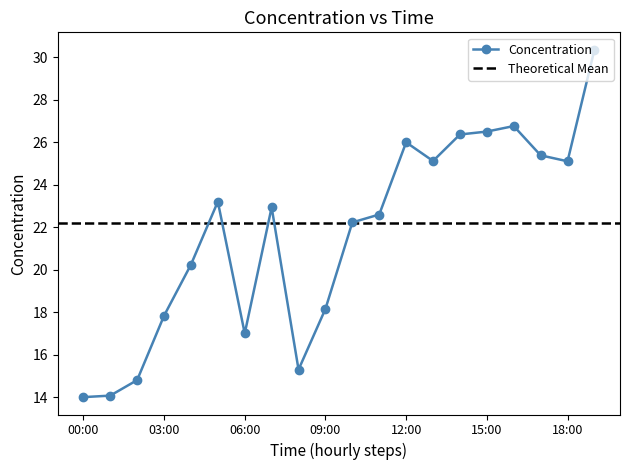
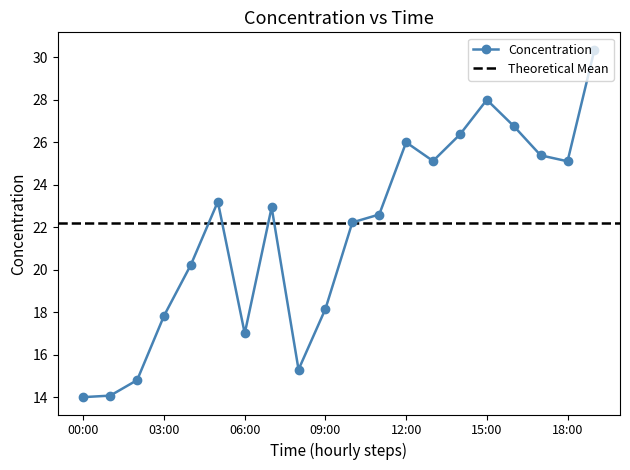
  {
    "00:00": 14.0,
    "03:00": 17.8,
    "06:00": 17.0,
    "09:00": 18.1,
    "12:00": 26.0,
-   "15:00": 26.5,
+   "15:00": 28.0,
    "18:00": 25.1
  }
